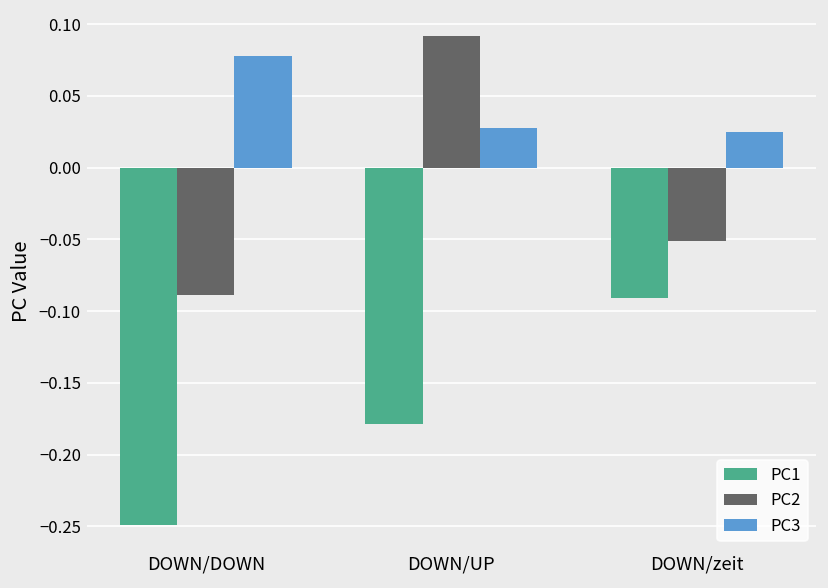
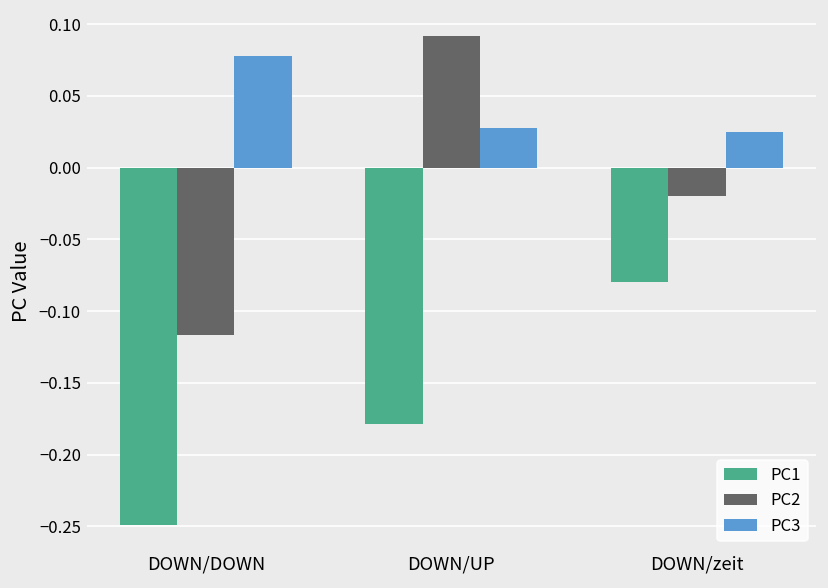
  {
    "PC1": {
      "DOWN/DOWN": -0.249,
      "DOWN/UP": -0.179,
-     "DOWN/zeit": -0.091
+     "DOWN/zeit": -0.080
    },
    "PC2": {
-     "DOWN/DOWN": -0.089,
+     "DOWN/DOWN": -0.117,
      "DOWN/UP": 0.091,
-     "DOWN/zeit": -0.051
+     "DOWN/zeit": -0.019
    },
    "PC3": {
      "DOWN/DOWN": 0.078,
      "DOWN/UP": 0.028,
      "DOWN/zeit": 0.025
    }
  }
